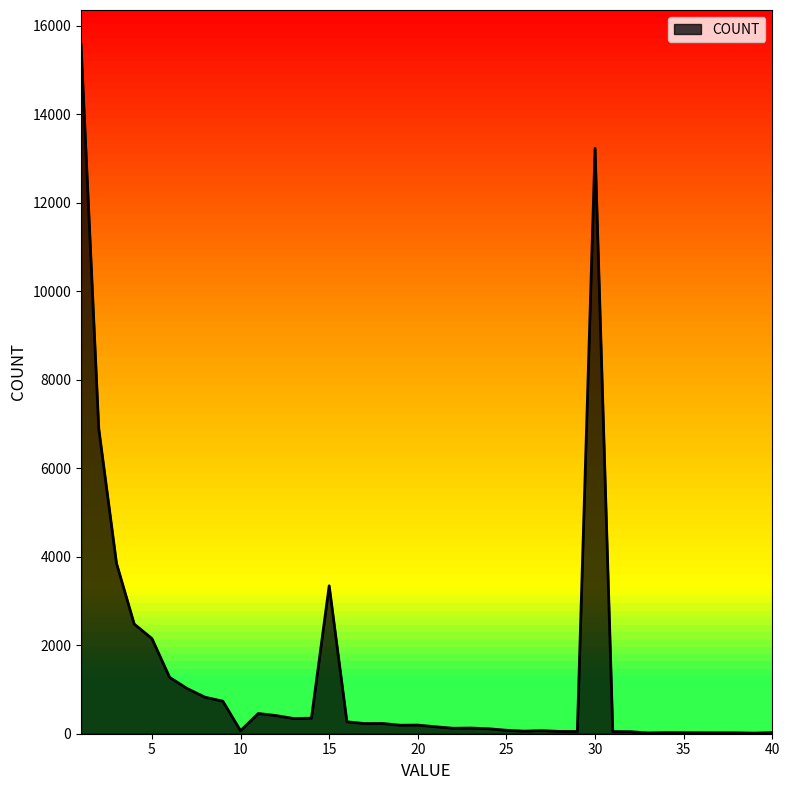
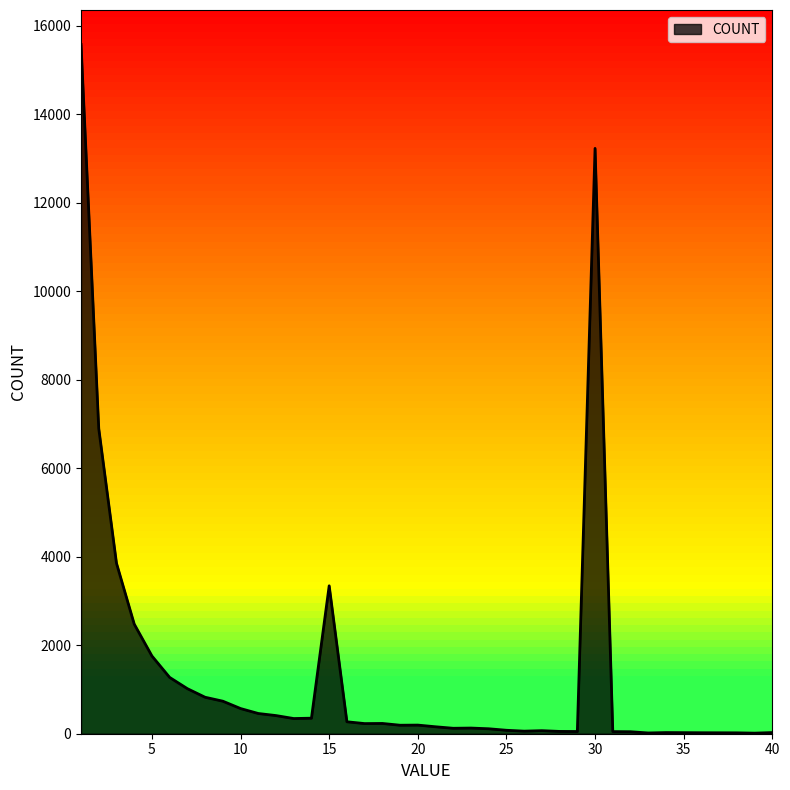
  {
-   "5": 2200,
-   "10": 100,
+   "5": 1800,
+   "10": 600,
    "15": 3300,
    "20": 200,
    "25": 100,
    "30": 13200,
    "35": 0,
    "40": 0
  }
